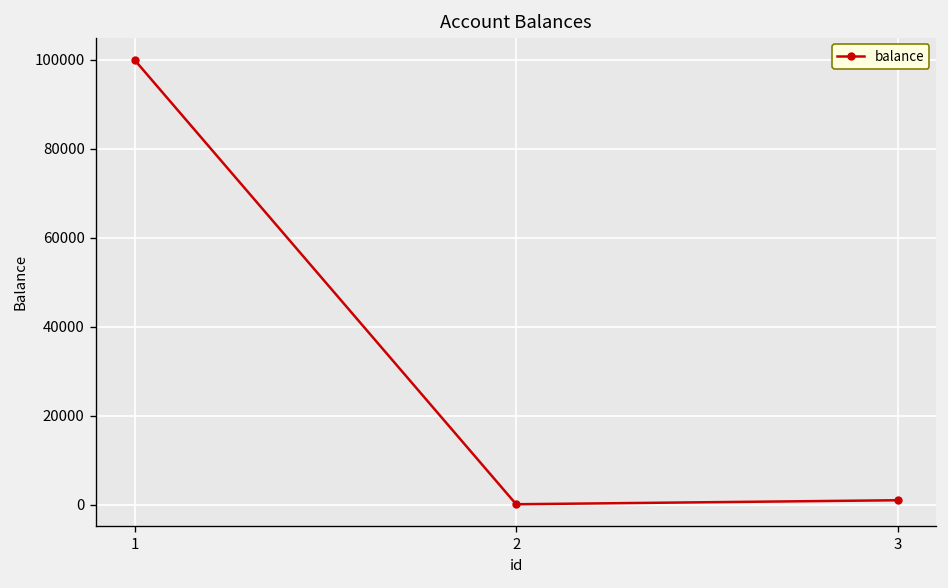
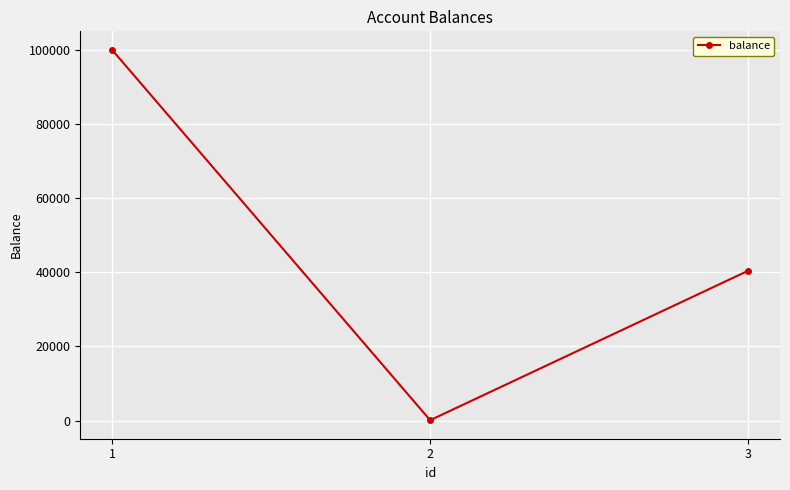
  {
    "1": 100000,
    "2": 0,
-   "3": 1000
+   "3": 40000
  }
